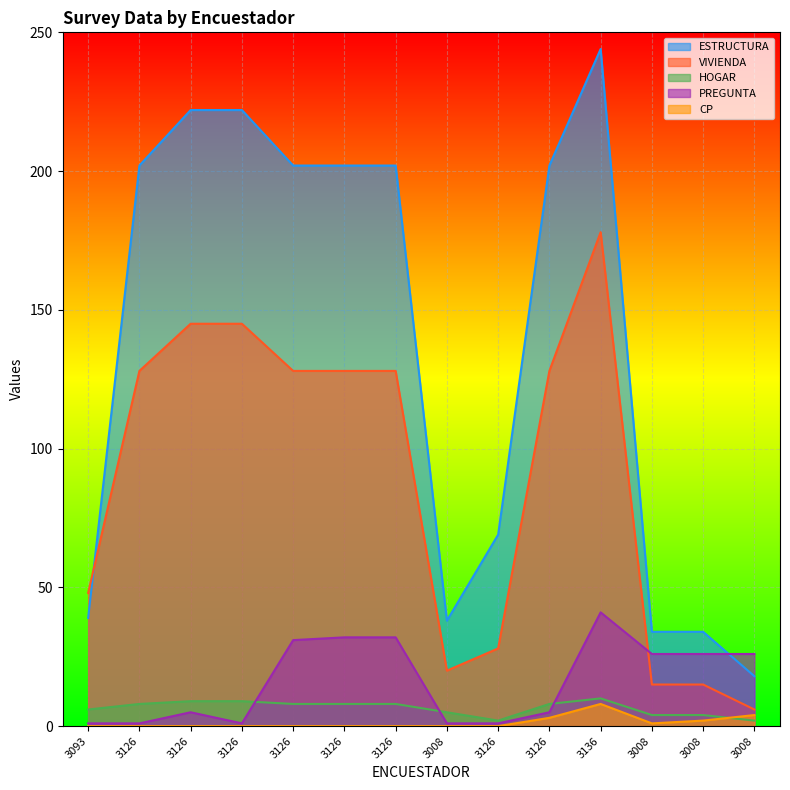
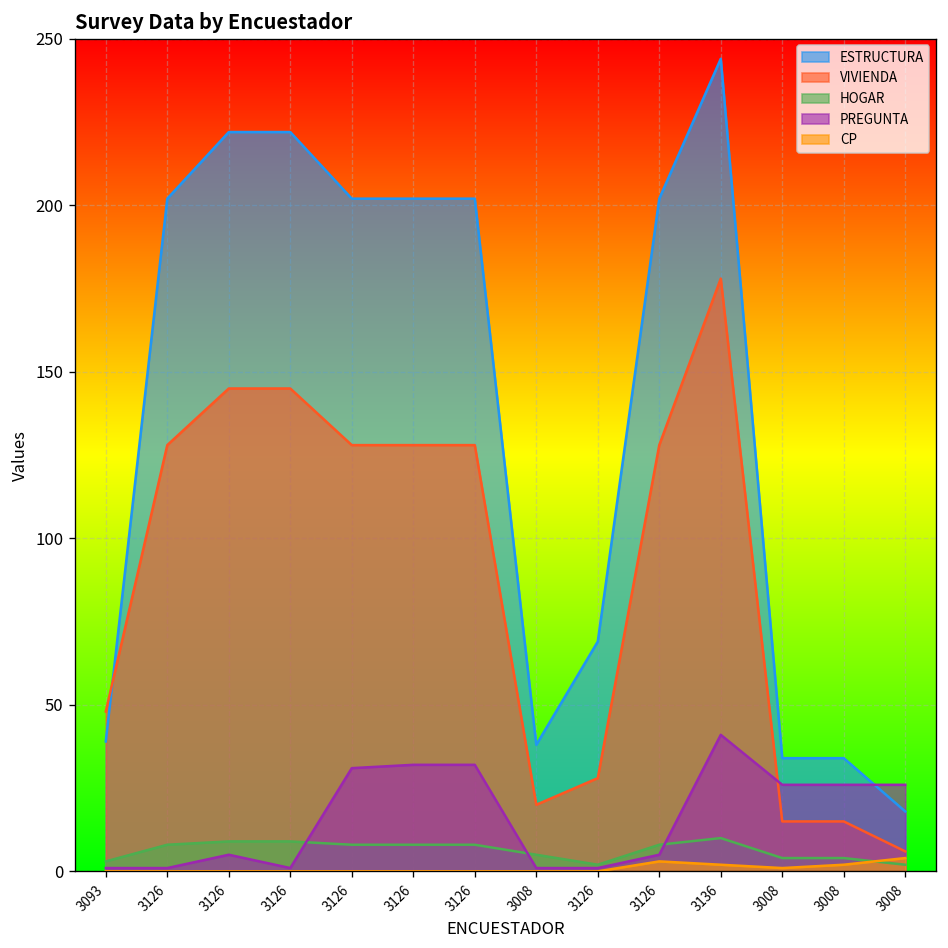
  {
    "ESTRUCTURA": {
      "3093": 39,
      "3136": 244
    },
    "VIVIENDA": {
      "3093": 48,
      "3136": 178
    },
    "HOGAR": {
-     "3093": 6,
+     "3093": 3,
      "3136": 10
    },
    "PREGUNTA": {
      "3093": 1,
      "3136": 41
    },
    "CP": {
      "3093": 0,
-     "3136": 8
+     "3136": 2
    }
  }
